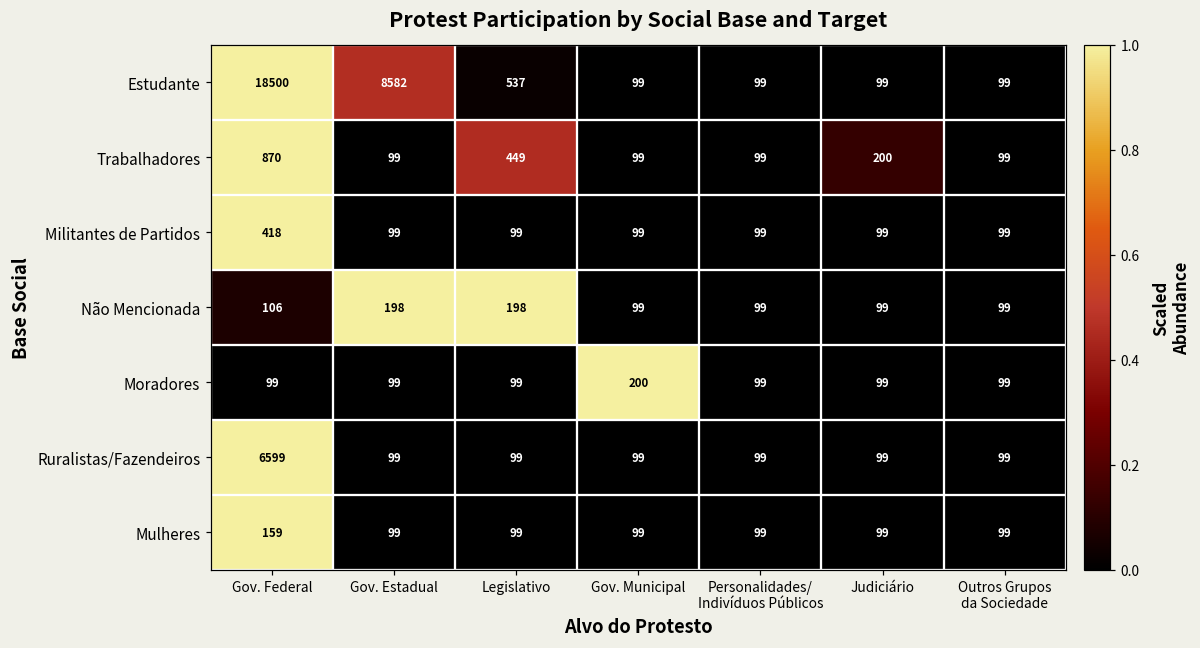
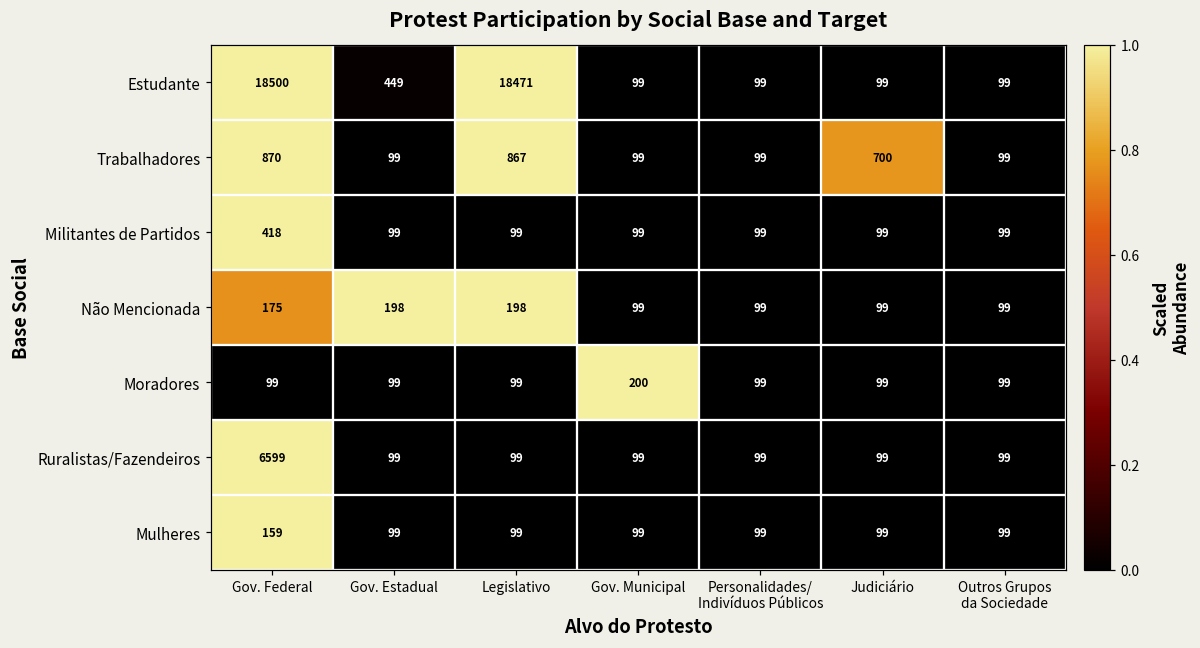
  {
    "Estudante": {
      "Gov. Federal": 18500,
-     "Gov. Estadual": 8582,
-     "Legislativo": 537,
+     "Gov. Estadual": 449,
+     "Legislativo": 18471,
      "Gov. Municipal": 99,
      "Personalidades/ Indivíduos Públicos": 99,
      "Judiciário": 99,
      "Outros Grupos da Sociedade": 99
    },
    "Trabalhadores": {
      "Gov. Federal": 870,
      "Gov. Estadual": 99,
-     "Legislativo": 449,
+     "Legislativo": 867,
      "Gov. Municipal": 99,
      "Personalidades/ Indivíduos Públicos": 99,
-     "Judiciário": 200,
+     "Judiciário": 700,
      "Outros Grupos da Sociedade": 99
    },
    "Militantes de Partidos": {
      "Gov. Federal": 418,
      "Gov. Estadual": 99,
      "Legislativo": 99,
      "Gov. Municipal": 99,
      "Personalidades/ Indivíduos Públicos": 99,
      "Judiciário": 99,
      "Outros Grupos da Sociedade": 99
    },
    "Não Mencionada": {
-     "Gov. Federal": 106,
+     "Gov. Federal": 175,
      "Gov. Estadual": 198,
      "Legislativo": 198,
      "Gov. Municipal": 99,
      "Personalidades/ Indivíduos Públicos": 99,
      "Judiciário": 99,
      "Outros Grupos da Sociedade": 99
    },
    "Moradores": {
      "Gov. Federal": 99,
      "Gov. Estadual": 99,
      "Legislativo": 99,
      "Gov. Municipal": 200,
      "Personalidades/ Indivíduos Públicos": 99,
      "Judiciário": 99,
      "Outros Grupos da Sociedade": 99
    },
    "Ruralistas/Fazendeiros": {
      "Gov. Federal": 6599,
      "Gov. Estadual": 99,
      "Legislativo": 99,
      "Gov. Municipal": 99,
      "Personalidades/ Indivíduos Públicos": 99,
      "Judiciário": 99,
      "Outros Grupos da Sociedade": 99
    },
    "Mulheres": {
      "Gov. Federal": 159,
      "Gov. Estadual": 99,
      "Legislativo": 99,
      "Gov. Municipal": 99,
      "Personalidades/ Indivíduos Públicos": 99,
      "Judiciário": 99,
      "Outros Grupos da Sociedade": 99
    }
  }
